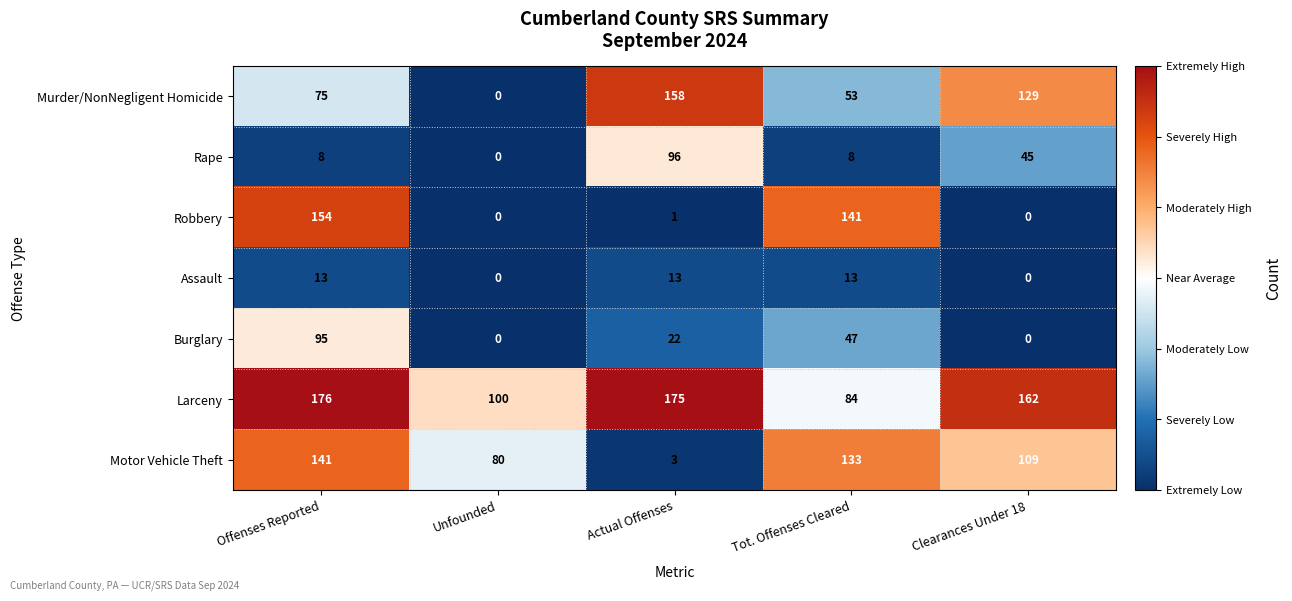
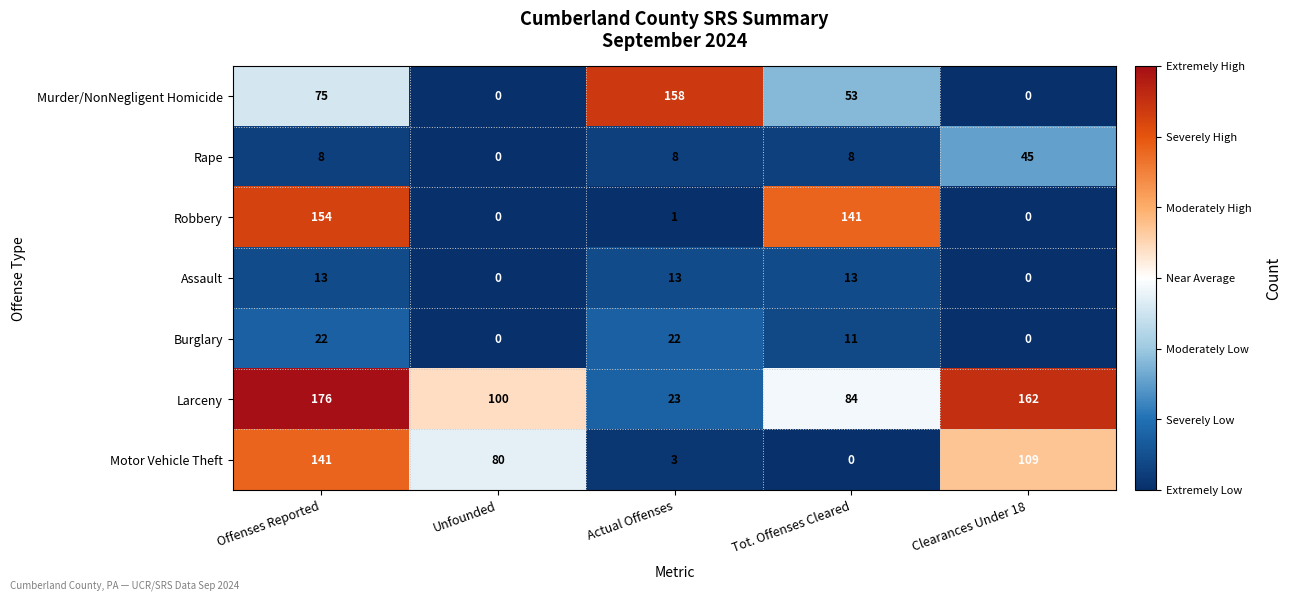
  {
    "Murder/NonNegligent Homicide": {
      "Offenses Reported": 75,
      "Unfounded": 0,
      "Actual Offenses": 158,
      "Tot. Offenses Cleared": 53,
-     "Clearances Under 18": 129
+     "Clearances Under 18": 0
    },
    "Rape": {
      "Offenses Reported": 8,
      "Unfounded": 0,
-     "Actual Offenses": 96,
+     "Actual Offenses": 8,
      "Tot. Offenses Cleared": 8,
      "Clearances Under 18": 45
    },
    "Robbery": {
      "Offenses Reported": 154,
      "Unfounded": 0,
      "Actual Offenses": 1,
      "Tot. Offenses Cleared": 141,
      "Clearances Under 18": 0
    },
    "Assault": {
      "Offenses Reported": 13,
      "Unfounded": 0,
      "Actual Offenses": 13,
      "Tot. Offenses Cleared": 13,
      "Clearances Under 18": 0
    },
    "Burglary": {
-     "Offenses Reported": 95,
+     "Offenses Reported": 22,
      "Unfounded": 0,
      "Actual Offenses": 22,
-     "Tot. Offenses Cleared": 47,
+     "Tot. Offenses Cleared": 11,
      "Clearances Under 18": 0
    },
    "Larceny": {
      "Offenses Reported": 176,
      "Unfounded": 100,
-     "Actual Offenses": 175,
+     "Actual Offenses": 23,
      "Tot. Offenses Cleared": 84,
      "Clearances Under 18": 162
    },
    "Motor Vehicle Theft": {
      "Offenses Reported": 141,
      "Unfounded": 80,
      "Actual Offenses": 3,
-     "Tot. Offenses Cleared": 133,
+     "Tot. Offenses Cleared": 0,
      "Clearances Under 18": 109
    }
  }
